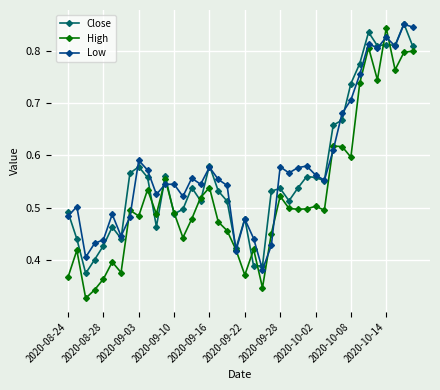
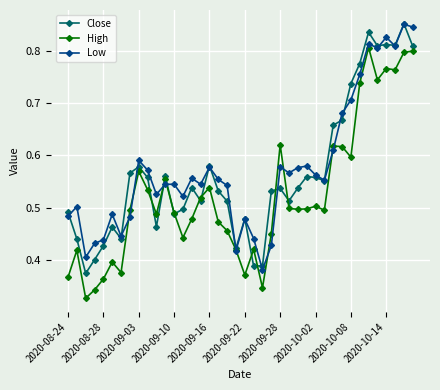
  {
    "High": {
      "2020-08-24": 0.37,
      "2020-08-28": 0.36,
-     "2020-09-03": 0.48,
+     "2020-09-03": 0.57,
      "2020-09-16": 0.54,
      "2020-09-22": 0.37,
-     "2020-09-28": 0.52,
+     "2020-09-28": 0.62,
      "2020-10-02": 0.50,
      "2020-10-08": 0.60,
-     "2020-10-14": 0.84
+     "2020-10-14": 0.77
    }
  }
